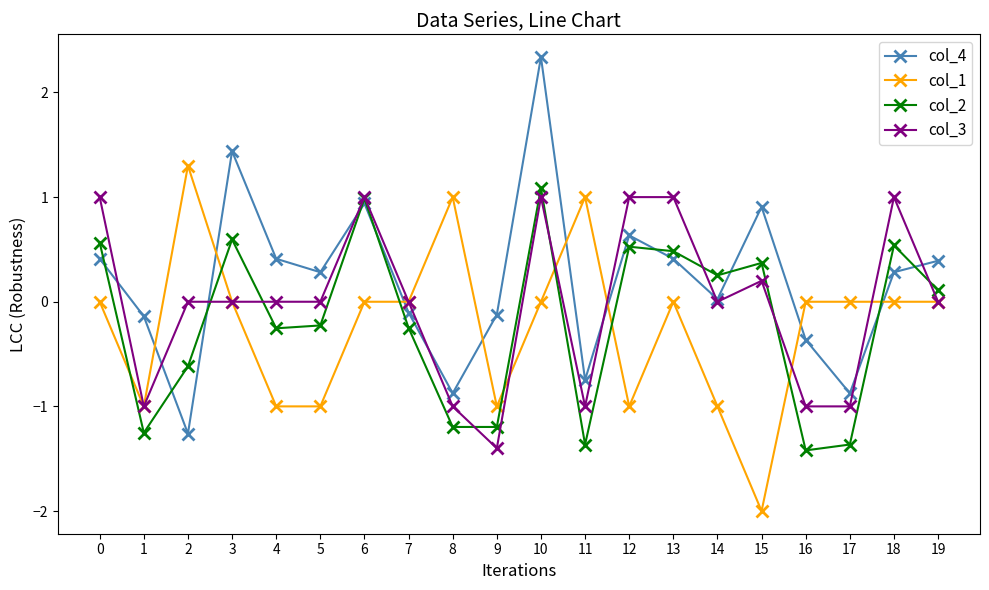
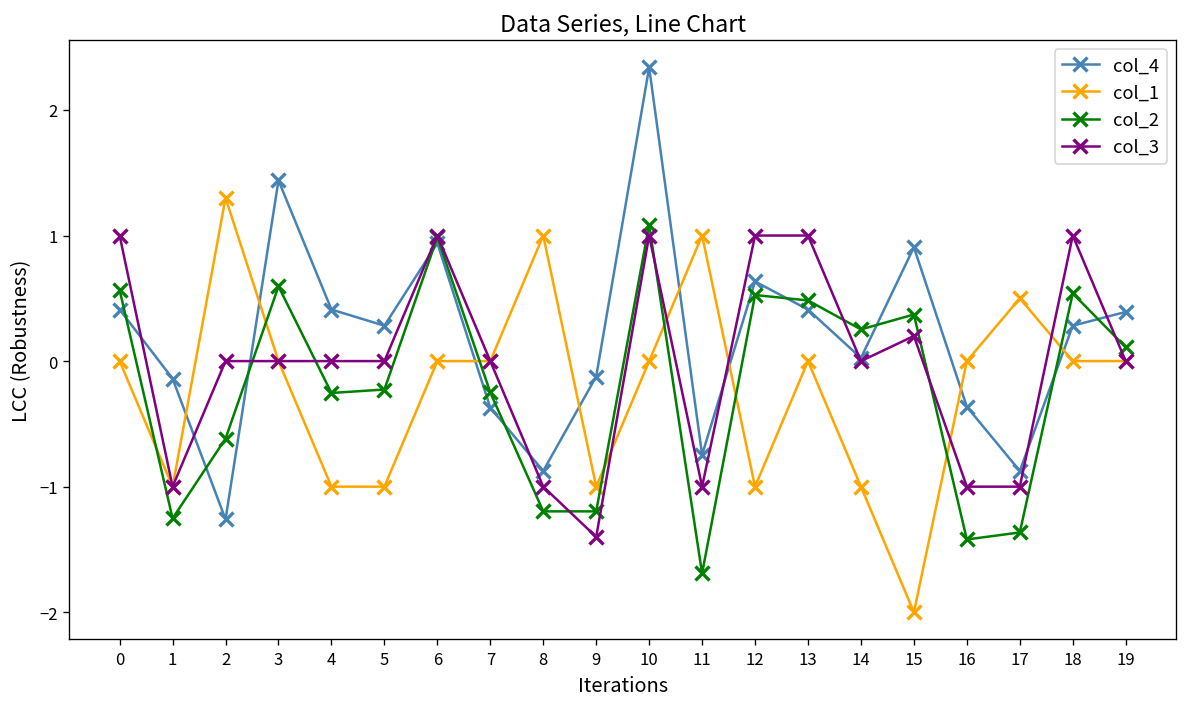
  {
    "col_4": {
      "0": 0.41,
      "1": -0.14,
      "2": -1.26,
      "3": 1.44,
      "4": 0.41,
      "5": 0.28,
      "6": 0.94,
-     "7": -0.10,
+     "7": -0.37,
      "8": -0.87,
      "9": -0.12,
      "10": 2.34,
      "11": -0.75,
      "12": 0.63,
      "13": 0.41,
      "14": 0.02,
      "15": 0.91,
      "16": -0.36,
      "17": -0.87,
      "18": 0.28,
      "19": 0.39
    },
    "col_1": {
      "0": 0.0,
      "2": 1.3,
      "4": -1.0,
      "5": -1.0,
      "6": 0.0,
      "8": 1.0,
      "9": -1.0,
      "10": 0.0,
      "11": 1.0,
      "12": -1.0,
      "13": 0.0,
      "14": -1.0,
      "15": -2.0,
      "16": 0.0,
-     "17": 0.0,
+     "17": 0.5,
      "18": 0.0
    },
    "col_2": {
      "0": 0.57,
      "1": -1.25,
      "2": -0.62,
      "3": 0.59,
      "4": -0.25,
      "5": -0.23,
      "7": -0.25,
      "8": -1.20,
      "9": -1.20,
      "10": 1.09,
-     "11": -1.36,
+     "11": -1.69,
      "12": 0.53,
      "13": 0.48,
      "14": 0.25,
      "15": 0.37,
      "16": -1.42,
      "17": -1.36,
      "18": 0.54,
      "19": 0.11
    },
    "col_3": {
      "0": 1.00,
      "2": 0.00,
      "4": 0.00,
      "5": 0.00,
      "8": -1.00,
      "9": -1.40,
      "10": 1.00,
      "11": -1.00,
      "12": 1.00,
      "13": 1.00,
      "14": 0.00,
      "15": 0.20,
      "16": -1.00,
      "17": -1.00,
      "18": 1.00
    }
  }
